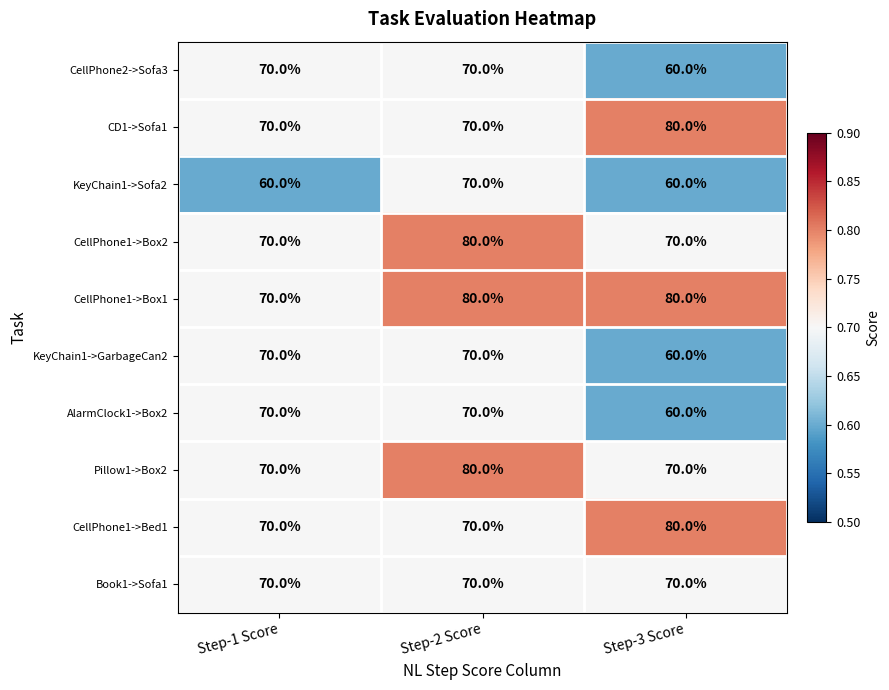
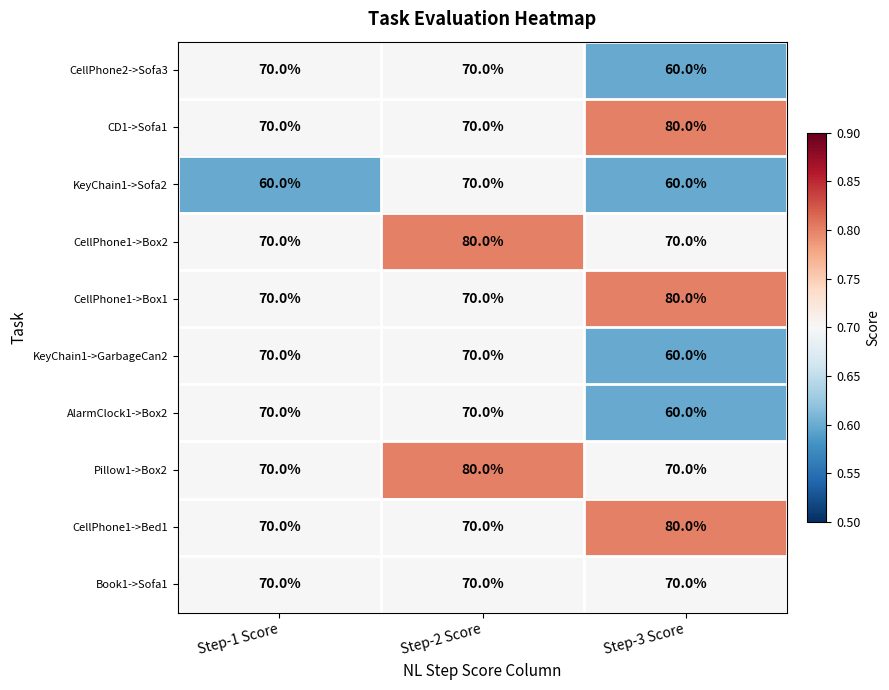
  {
    "CellPhone2->Sofa3": {
      "Step-1 Score": "70.0%",
      "Step-2 Score": "70.0%",
      "Step-3 Score": "60.0%"
    },
    "CD1->Sofa1": {
      "Step-1 Score": "70.0%",
      "Step-2 Score": "70.0%",
      "Step-3 Score": "80.0%"
    },
    "KeyChain1->Sofa2": {
      "Step-1 Score": "60.0%",
      "Step-2 Score": "70.0%",
      "Step-3 Score": "60.0%"
    },
    "CellPhone1->Box2": {
      "Step-1 Score": "70.0%",
      "Step-2 Score": "80.0%",
      "Step-3 Score": "70.0%"
    },
    "CellPhone1->Box1": {
      "Step-1 Score": "70.0%",
-     "Step-2 Score": "80.0%",
+     "Step-2 Score": "70.0%",
      "Step-3 Score": "80.0%"
    },
    "KeyChain1->GarbageCan2": {
      "Step-1 Score": "70.0%",
      "Step-2 Score": "70.0%",
      "Step-3 Score": "60.0%"
    },
    "AlarmClock1->Box2": {
      "Step-1 Score": "70.0%",
      "Step-2 Score": "70.0%",
      "Step-3 Score": "60.0%"
    },
    "Pillow1->Box2": {
      "Step-1 Score": "70.0%",
      "Step-2 Score": "80.0%",
      "Step-3 Score": "70.0%"
    },
    "CellPhone1->Bed1": {
      "Step-1 Score": "70.0%",
      "Step-2 Score": "70.0%",
      "Step-3 Score": "80.0%"
    },
    "Book1->Sofa1": {
      "Step-1 Score": "70.0%",
      "Step-2 Score": "70.0%",
      "Step-3 Score": "70.0%"
    }
  }
